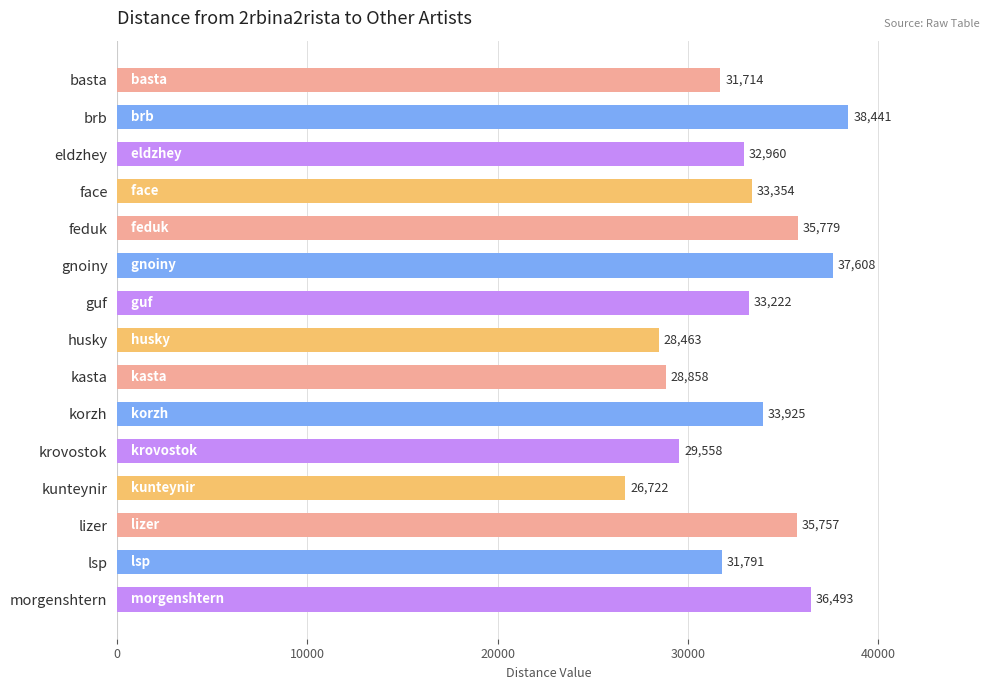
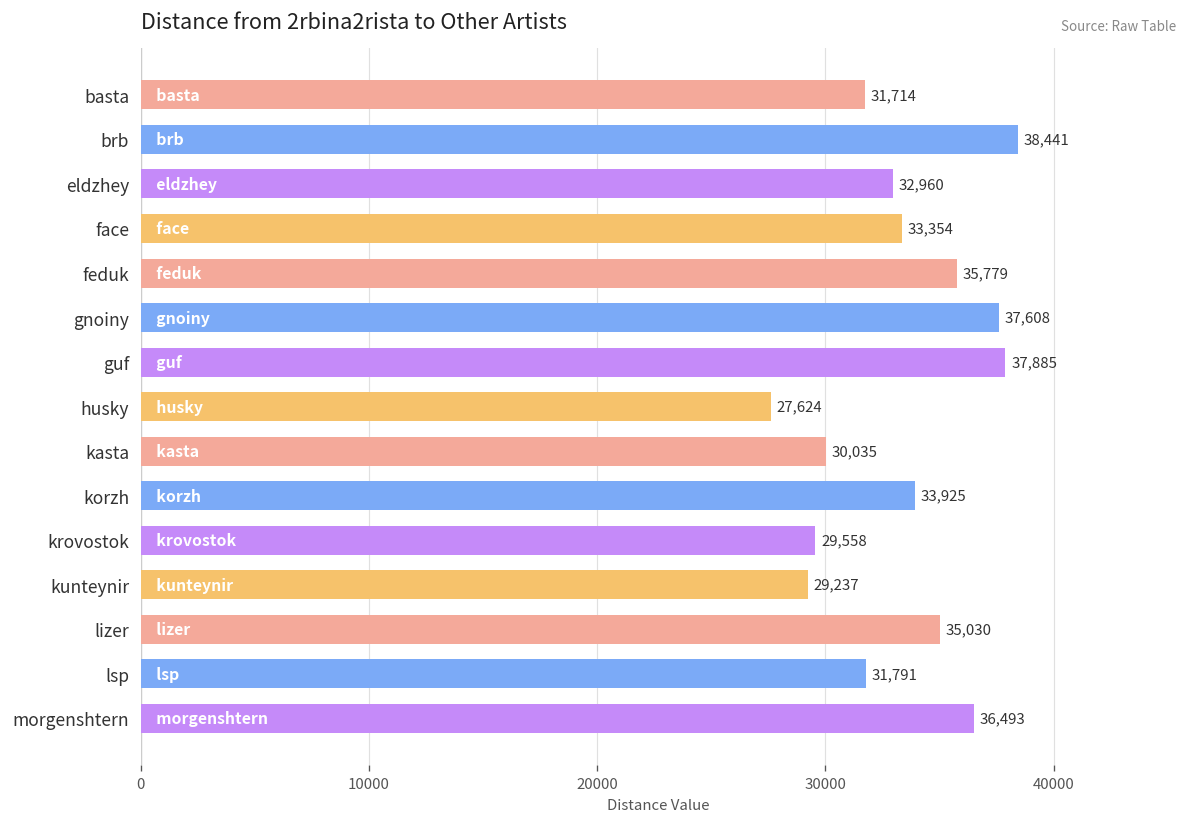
  {
    "basta": "31,714",
    "brb": "38,441",
    "eldzhey": "32,960",
    "face": "33,354",
    "feduk": "35,779",
    "gnoiny": "37,608",
-   "guf": "33,222",
-   "husky": "28,463",
-   "kasta": "28,858",
+   "guf": "37,885",
+   "husky": "27,624",
+   "kasta": "30,035",
    "korzh": "33,925",
    "krovostok": "29,558",
-   "kunteynir": "26,722",
-   "lizer": "35,757",
+   "kunteynir": "29,237",
+   "lizer": "35,030",
    "lsp": "31,791",
    "morgenshtern": "36,493"
  }
